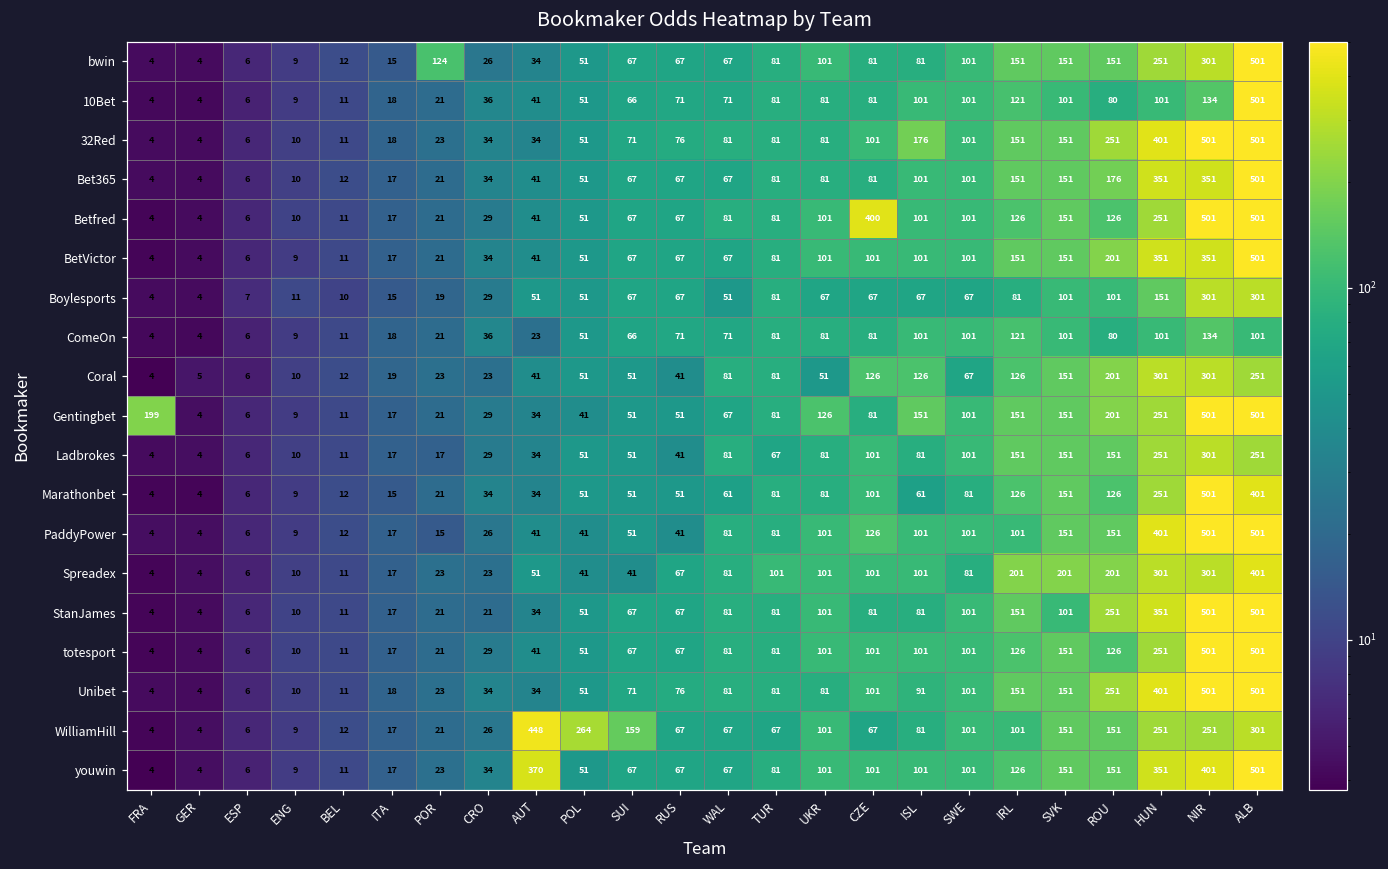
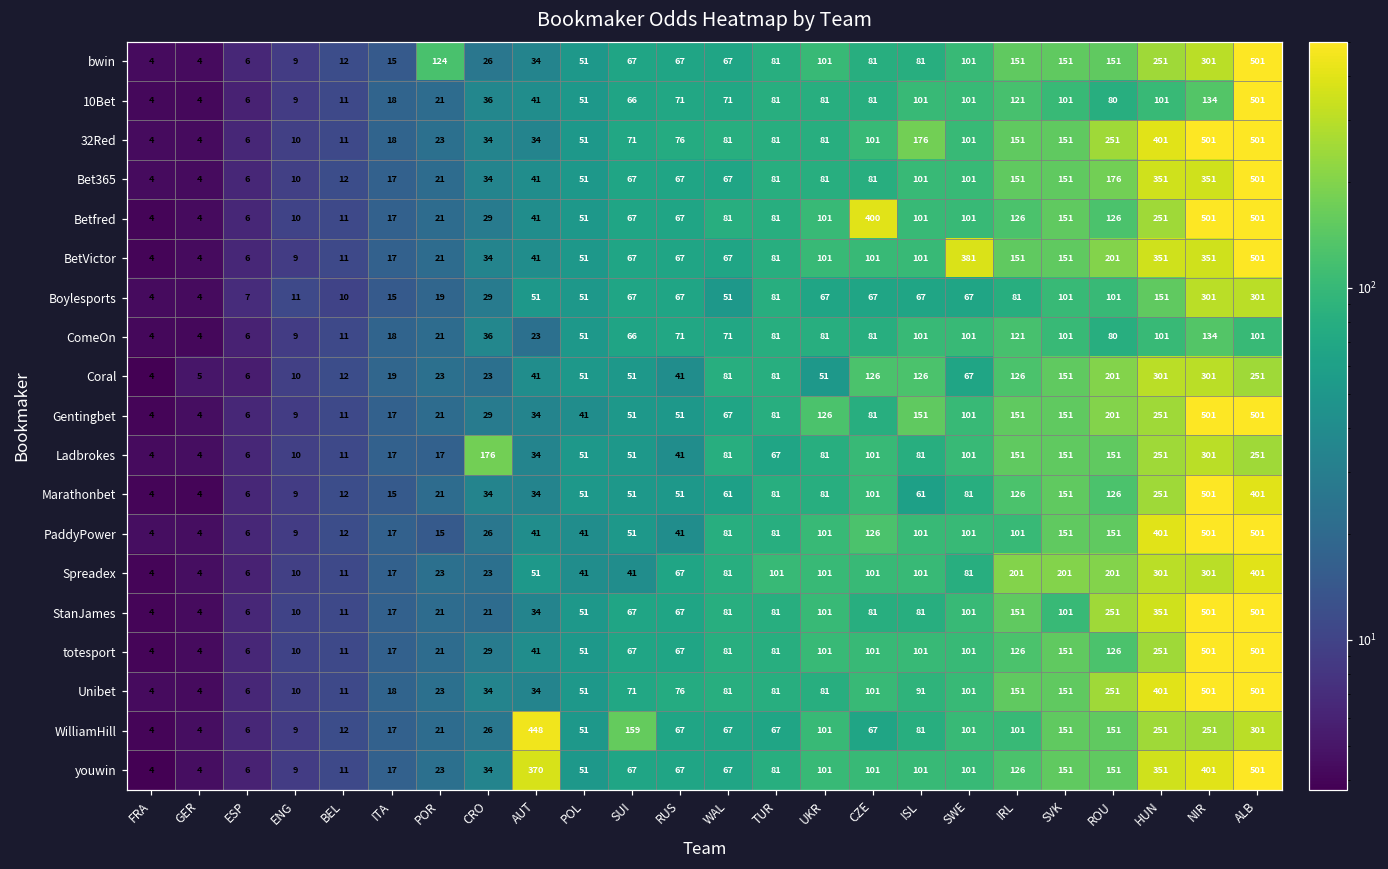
  {
    "BetVictor": {
      "FRA": 4,
      "GER": 4,
      "ESP": 6,
      "ENG": 9,
      "BEL": 11,
      "ITA": 17,
      "POR": 21,
      "CRO": 34,
      "AUT": 41,
      "POL": 51,
      "SUI": 67,
      "RUS": 67,
      "WAL": 67,
      "TUR": 81,
      "UKR": 101,
      "CZE": 101,
      "ISL": 101,
-     "SWE": 101,
+     "SWE": 381,
      "IRL": 151,
      "SVK": 151,
      "ROU": 201,
      "HUN": 351,
      "NIR": 351,
      "ALB": 501
    },
    "Gentingbet": {
-     "FRA": 199,
+     "FRA": 4,
      "GER": 4,
      "ESP": 6,
      "ENG": 9,
      "BEL": 11,
      "ITA": 17,
      "POR": 21,
      "CRO": 29,
      "AUT": 34,
      "POL": 41,
      "SUI": 51,
      "RUS": 51,
      "WAL": 67,
      "TUR": 81,
      "UKR": 126,
      "CZE": 81,
      "ISL": 151,
      "SWE": 101,
      "IRL": 151,
      "SVK": 151,
      "ROU": 201,
      "HUN": 251,
      "NIR": 501,
      "ALB": 501
    },
    "Ladbrokes": {
      "FRA": 4,
      "GER": 4,
      "ESP": 6,
      "ENG": 10,
      "BEL": 11,
      "ITA": 17,
      "POR": 17,
-     "CRO": 29,
+     "CRO": 176,
      "AUT": 34,
      "POL": 51,
      "SUI": 51,
      "RUS": 41,
      "WAL": 81,
      "TUR": 67,
      "UKR": 81,
      "CZE": 101,
      "ISL": 81,
      "SWE": 101,
      "IRL": 151,
      "SVK": 151,
      "ROU": 151,
      "HUN": 251,
      "NIR": 301,
      "ALB": 251
    },
    "WilliamHill": {
      "FRA": 4,
      "GER": 4,
      "ESP": 6,
      "ENG": 9,
      "BEL": 12,
      "ITA": 17,
      "POR": 21,
      "CRO": 26,
      "AUT": 448,
-     "POL": 264,
+     "POL": 51,
      "SUI": 159,
      "RUS": 67,
      "WAL": 67,
      "TUR": 67,
      "UKR": 101,
      "CZE": 67,
      "ISL": 81,
      "SWE": 101,
      "IRL": 101,
      "SVK": 151,
      "ROU": 151,
      "HUN": 251,
      "NIR": 251,
      "ALB": 301
    }
  }
